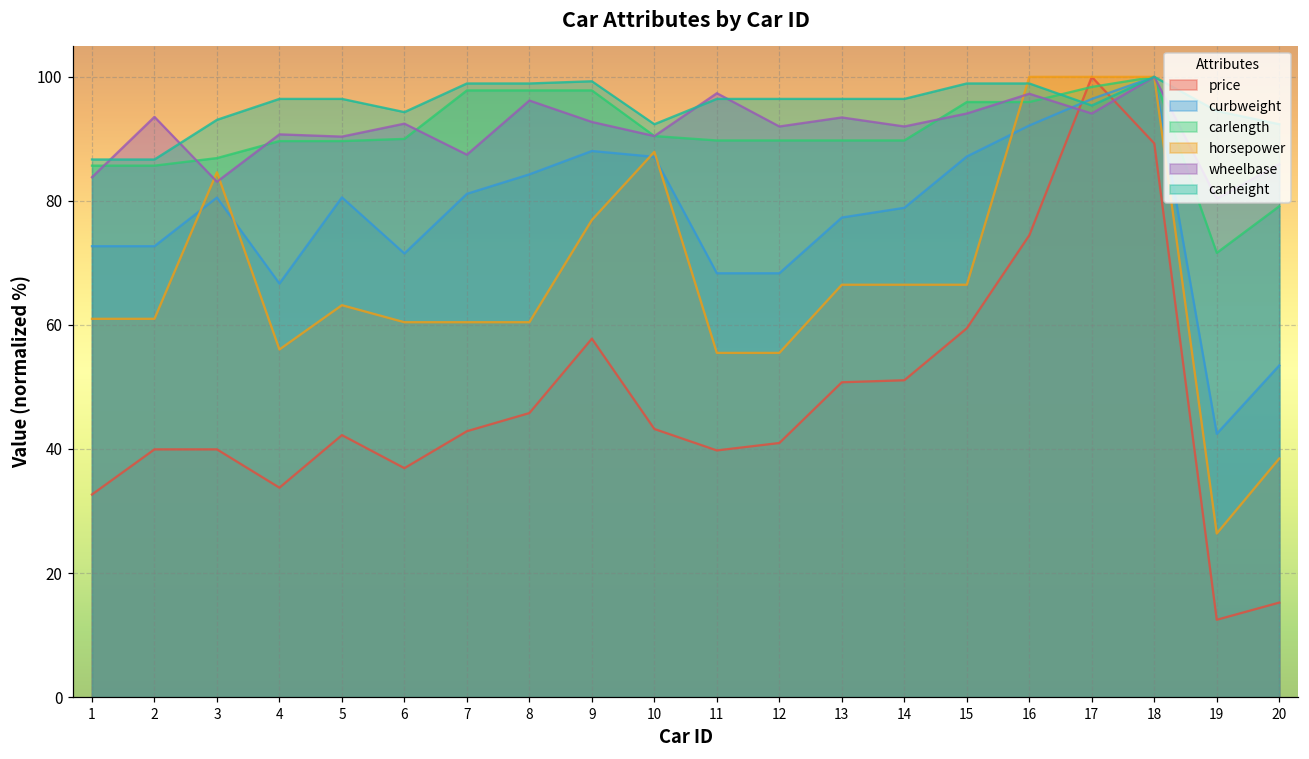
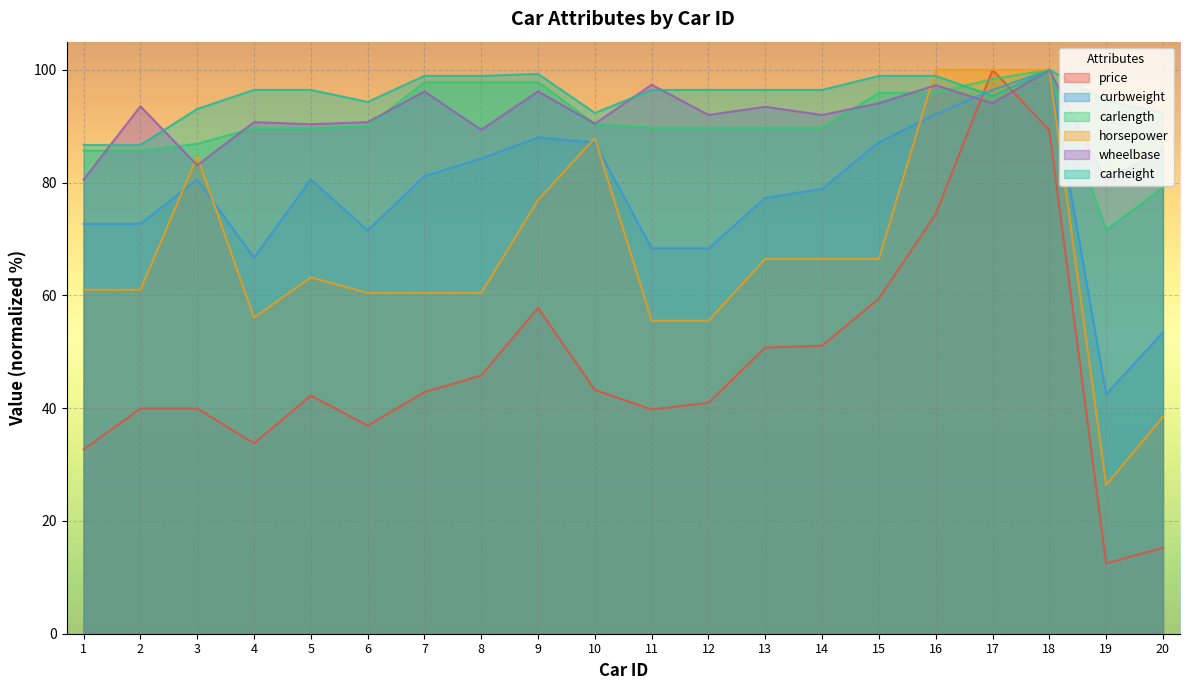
  {
    "wheelbase": {
-     "1": 84,
+     "1": 81,
      "2": 94,
      "3": 83,
      "4": 91,
      "5": 90,
-     "6": 92,
-     "7": 87,
-     "8": 96,
-     "9": 93,
+     "6": 91,
+     "7": 96,
+     "8": 89,
+     "9": 96,
      "11": 97,
      "12": 92,
      "13": 93,
      "14": 92,
      "15": 94,
      "16": 97,
      "17": 94
    }
  }
